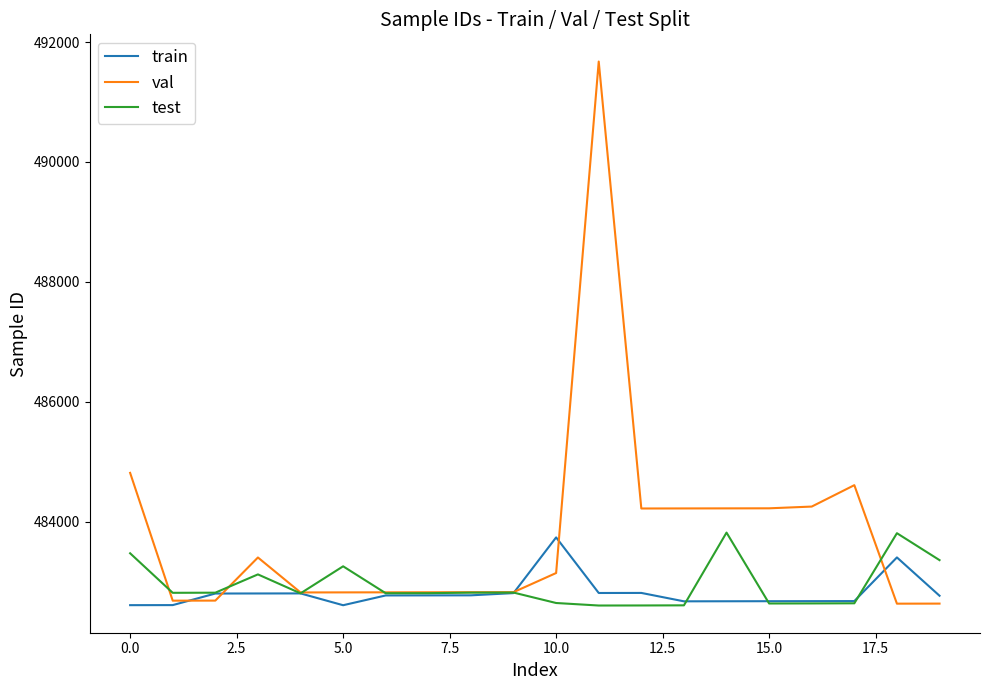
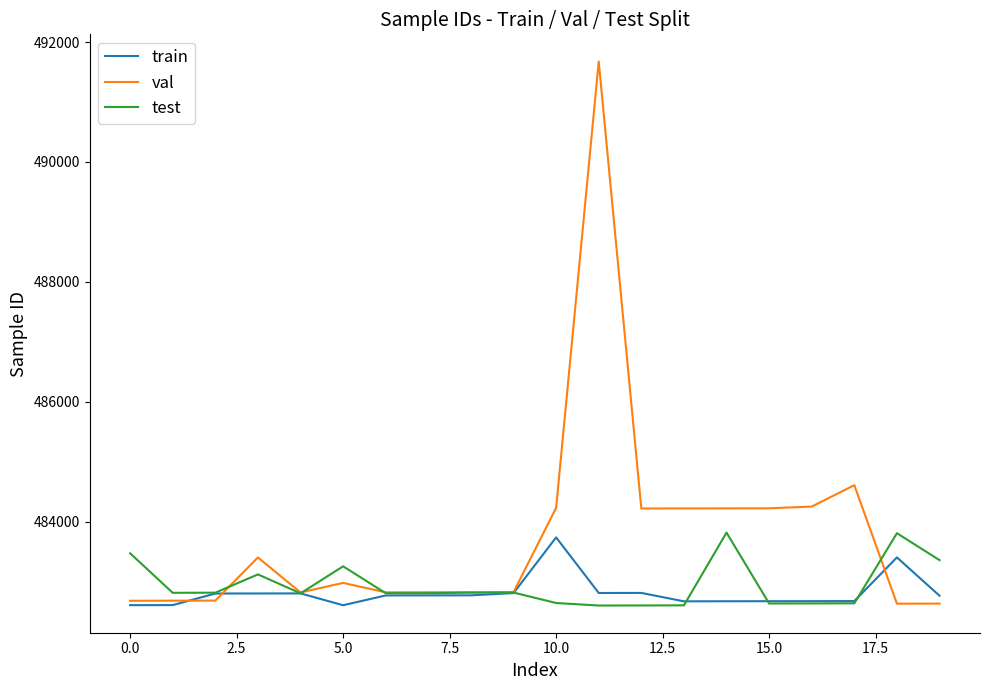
  {
    "train": {
      "0.0": 482600,
      "5.0": 482600,
      "10.0": 483700
    },
    "val": {
-     "0.0": 484800,
-     "5.0": 482800,
-     "10.0": 483100,
+     "0.0": 482700,
+     "5.0": 483000,
+     "10.0": 484200,
      "15.0": 484200
    },
    "test": {
      "0.0": 483500,
      "5.0": 483300,
      "10.0": 482600
    }
  }
